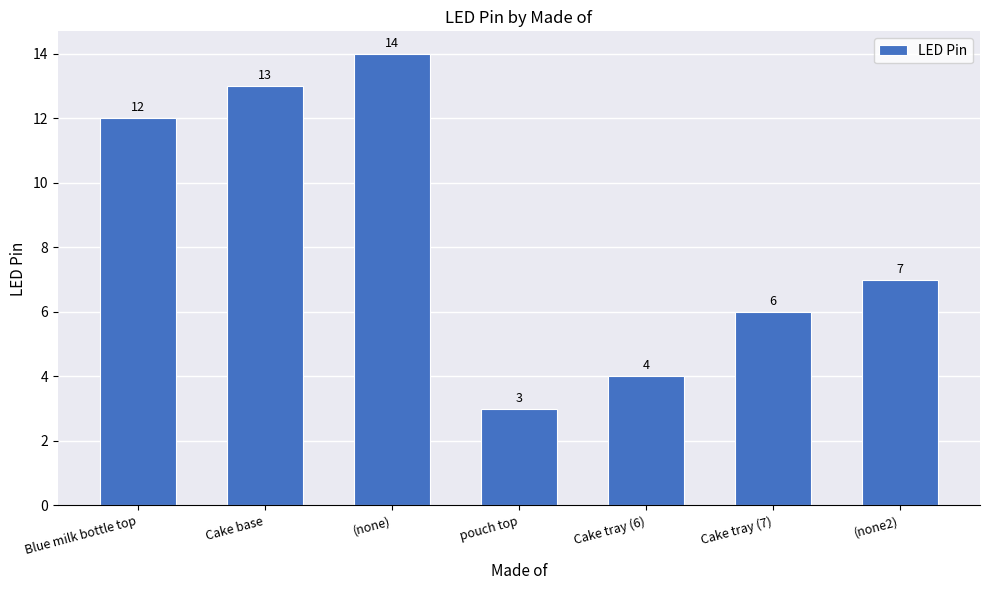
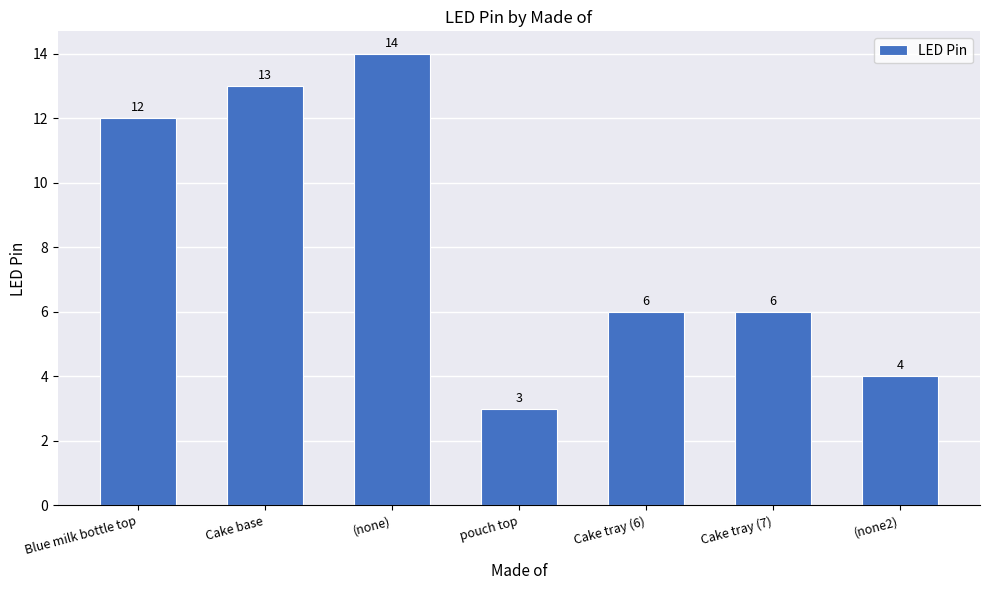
  {
    "Blue milk bottle top": 12,
    "Cake base": 13,
    "(none)": 14,
    "pouch top": 3,
-   "Cake tray (6)": 4,
+   "Cake tray (6)": 6,
    "Cake tray (7)": 6,
-   "(none2)": 7
+   "(none2)": 4
  }
